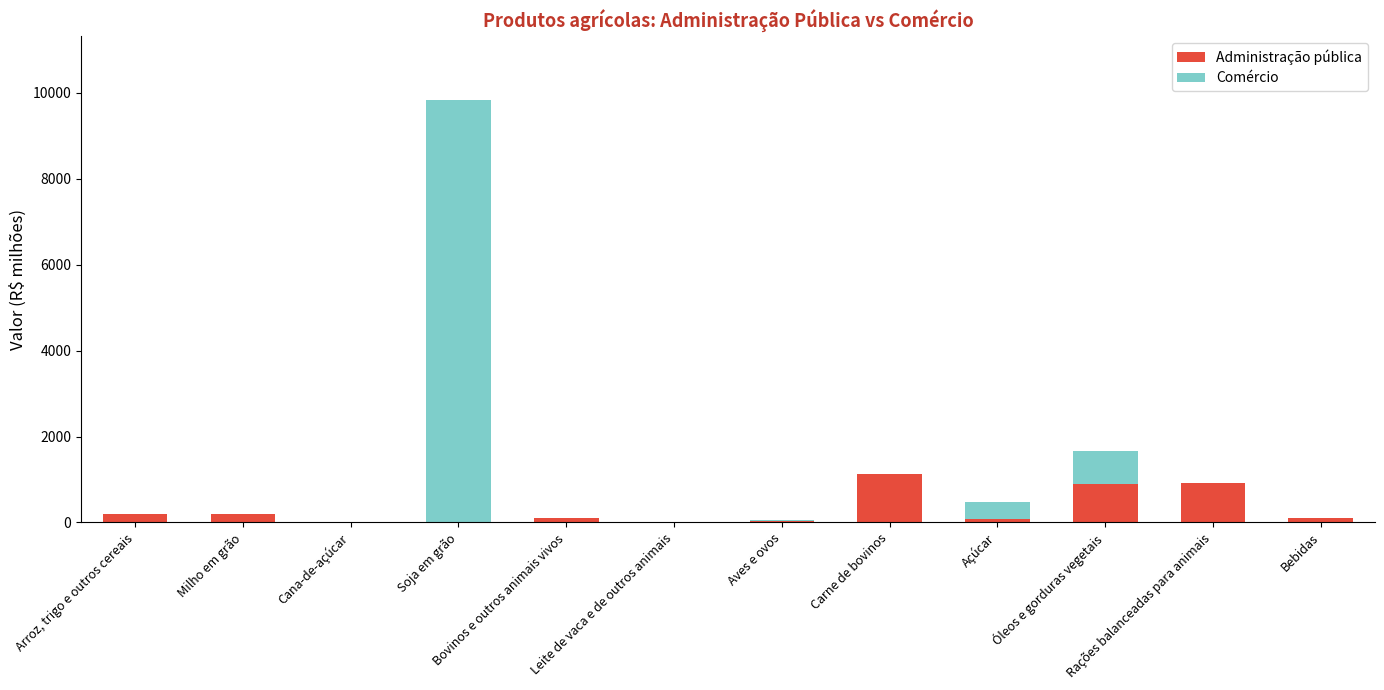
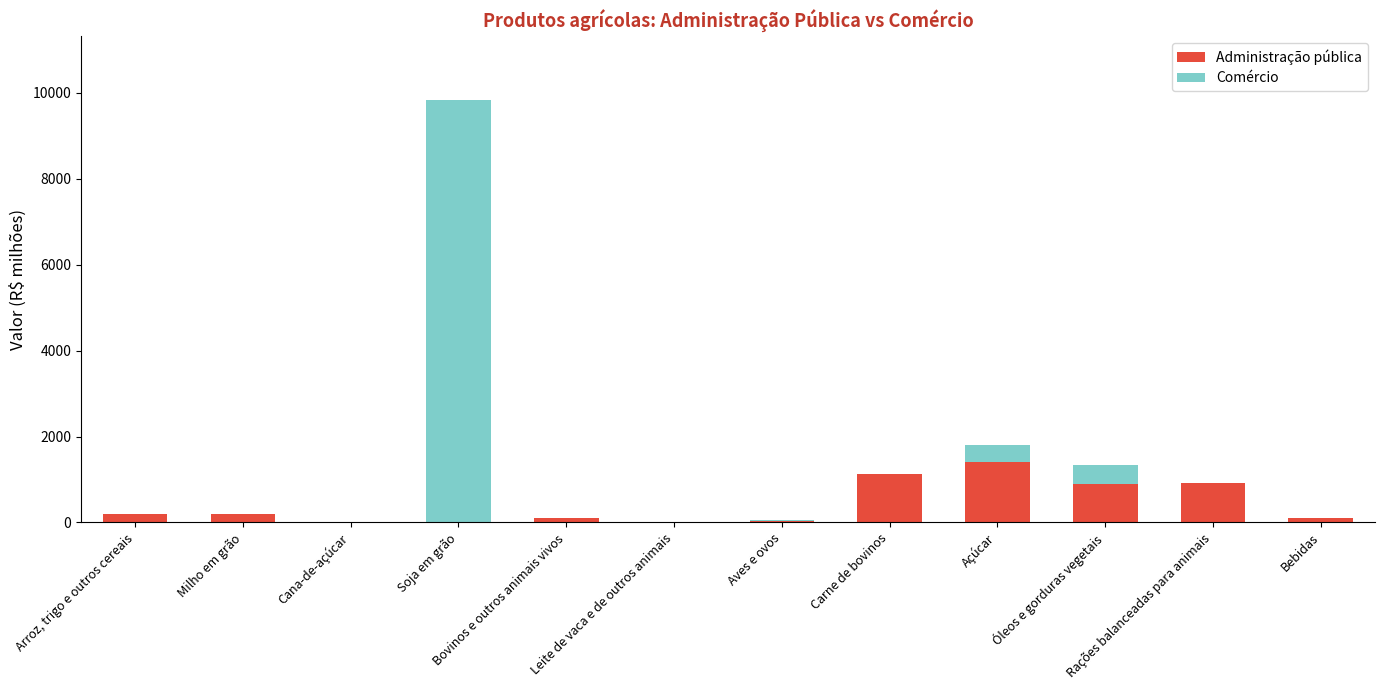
  {
    "Administração pública": {
      "Arroz, trigo e outros cereais": 200,
      "Milho em grão": 200,
      "Cana-de-açúcar": 0,
      "Soja em grão": 0,
      "Bovinos e outros animais vivos": 100,
      "Leite de vaca e de outros animais": 0,
      "Carne de bovinos": 1100,
-     "Açúcar": 100,
+     "Açúcar": 1400,
      "Óleos e gorduras vegetais": 900,
      "Rações balanceadas para animais": 900,
      "Bebidas": 100
    },
    "Comércio": {
      "Arroz, trigo e outros cereais": 0,
      "Milho em grão": 0,
      "Cana-de-açúcar": 0,
      "Soja em grão": 9800,
      "Bovinos e outros animais vivos": 0,
      "Leite de vaca e de outros animais": 0,
      "Carne de bovinos": 0,
      "Açúcar": 400,
-     "Óleos e gorduras vegetais": 800,
+     "Óleos e gorduras vegetais": 400,
      "Rações balanceadas para animais": 0
    }
  }
